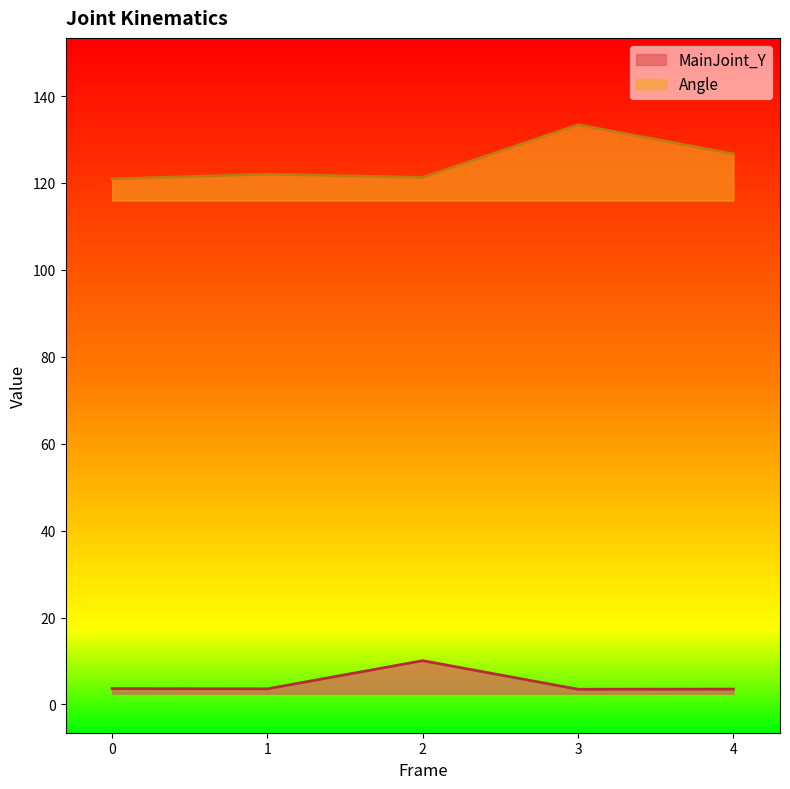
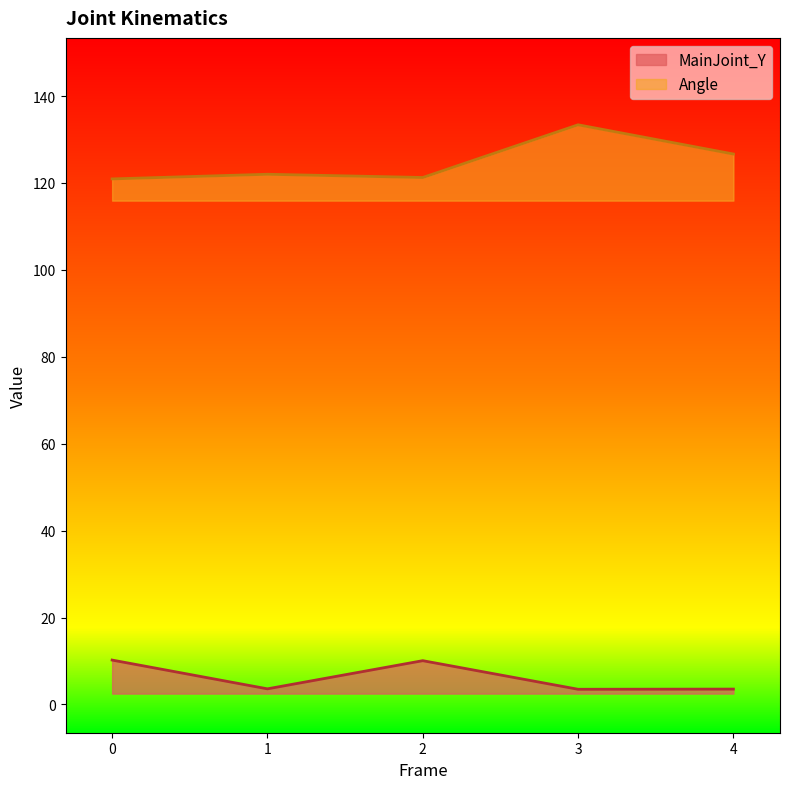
  {
    "MainJoint_Y": {
-     "0": 4,
+     "0": 10,
      "1": 4,
      "2": 10,
      "3": 3,
      "4": 4
    },
    "Angle": {
      "0": 121,
      "1": 122,
      "2": 121,
      "3": 133,
      "4": 127
    }
  }
